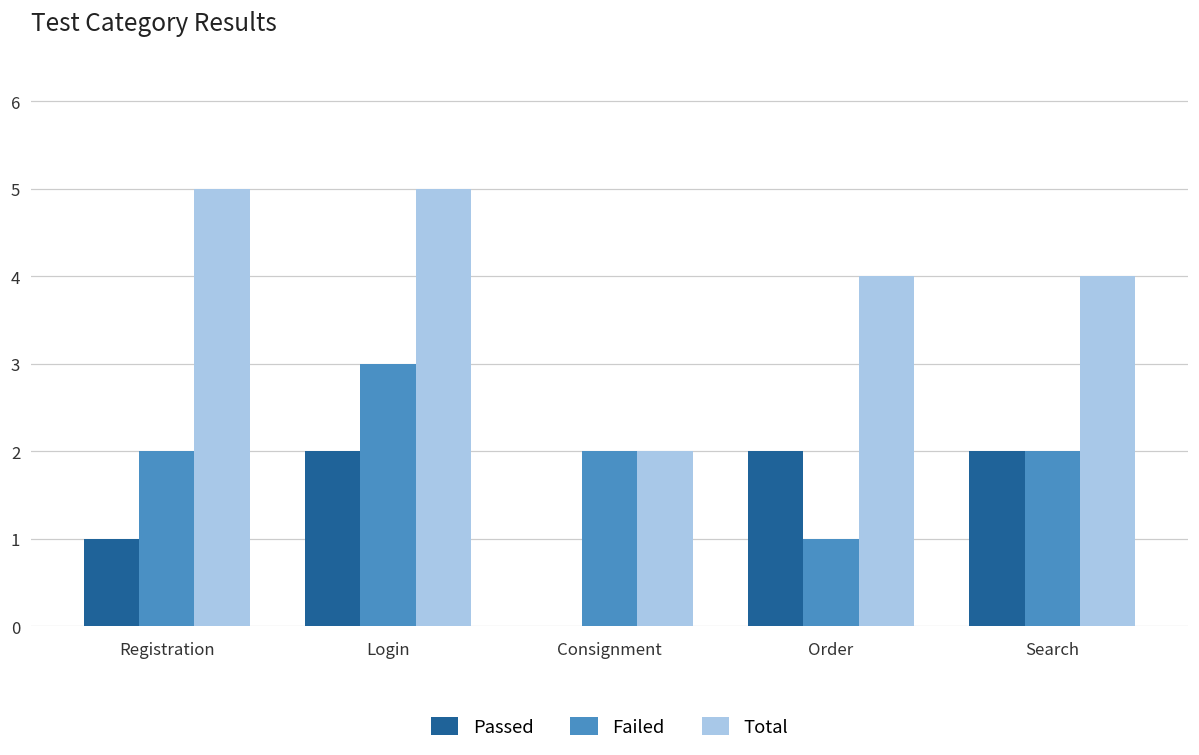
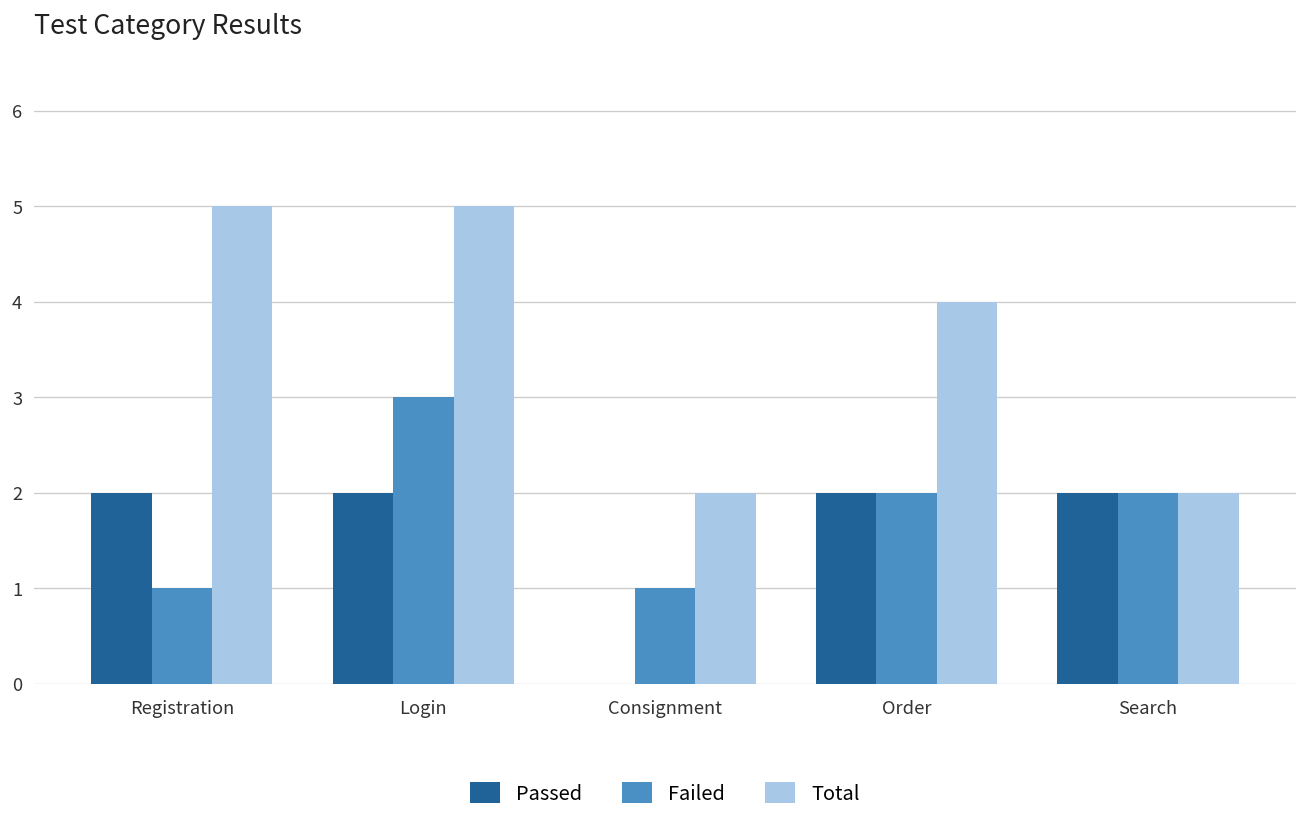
  {
    "Passed": {
-     "Registration": 1,
+     "Registration": 2,
      "Login": 2,
      "Consignment": 0,
      "Order": 2,
      "Search": 2
    },
    "Failed": {
-     "Registration": 2,
+     "Registration": 1,
      "Login": 3,
-     "Consignment": 2,
-     "Order": 1,
+     "Consignment": 1,
+     "Order": 2,
      "Search": 2
    },
    "Total": {
      "Registration": 5,
      "Login": 5,
      "Consignment": 2,
      "Order": 4,
-     "Search": 4
+     "Search": 2
    }
  }
